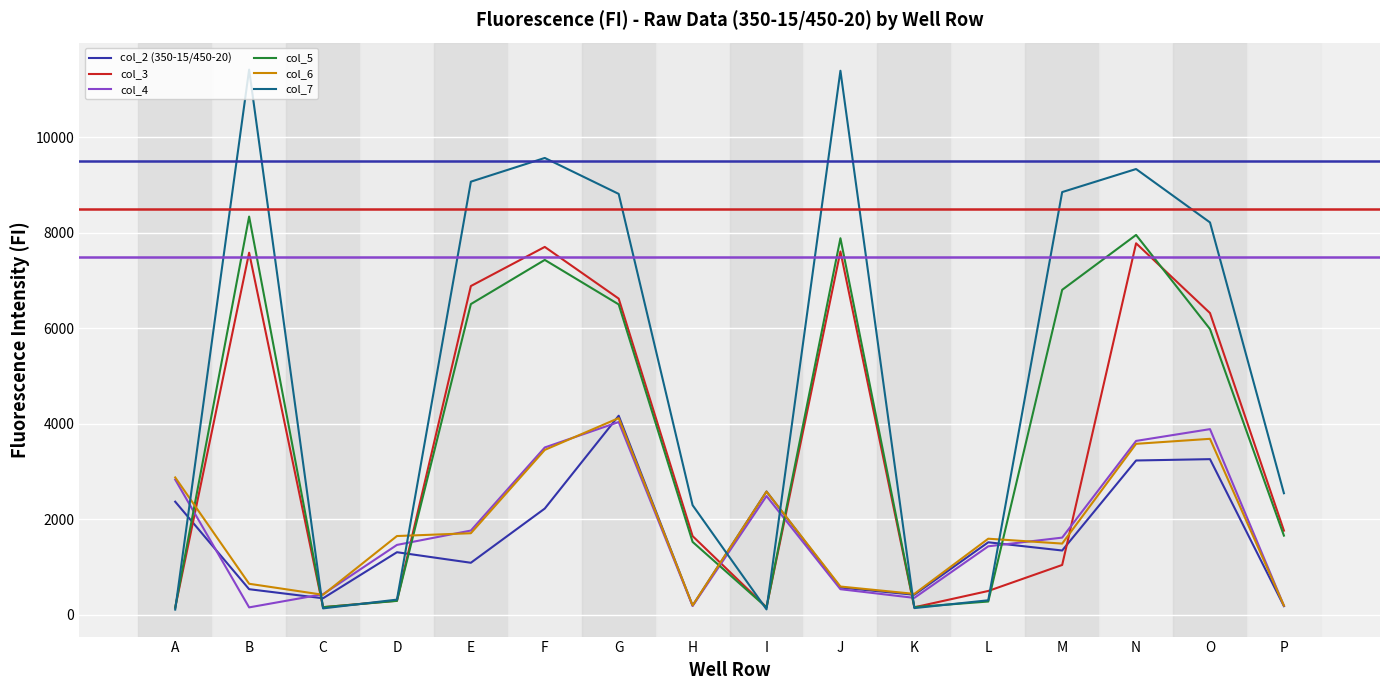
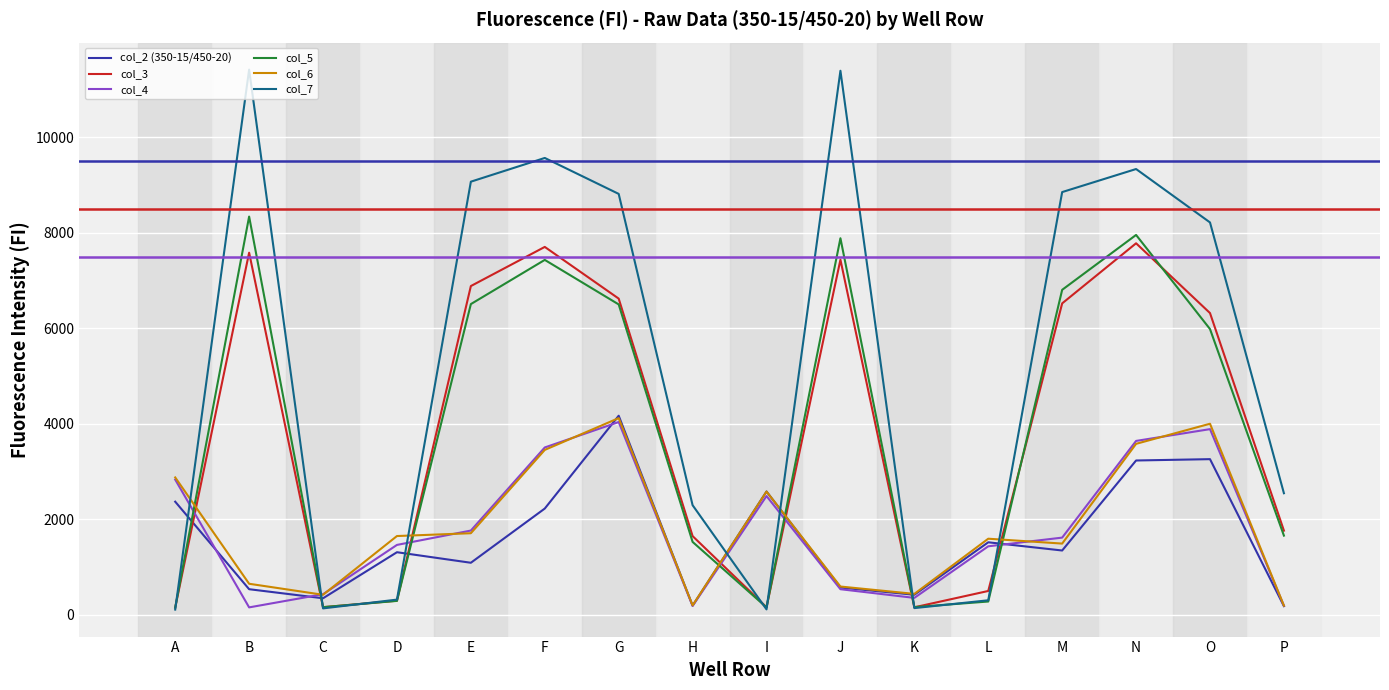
  {
    "col_2 (350-15/450-20)": {
      "A": 2400,
      "B": 500,
      "C": 300,
      "D": 1300,
      "E": 1100,
      "F": 2200,
      "L": 1500,
      "M": 1300,
      "N": 3200,
      "O": 3300
    },
    "col_3": {
      "B": 7600,
      "E": 6900,
      "F": 7700,
      "G": 6600,
      "H": 1600,
-     "J": 7600,
+     "J": 7400,
      "L": 500,
-     "M": 1000,
+     "M": 6500,
      "N": 7800,
      "O": 6300,
      "P": 1800
    },
    "col_4": {
      "B": 200,
      "D": 1500,
      "E": 1800,
      "G": 4000,
      "I": 2500,
      "K": 400,
      "L": 1400,
      "M": 1600,
      "N": 3600,
      "O": 3900
    },
    "col_5": {
      "B": 8300,
      "E": 6500,
      "F": 7400,
      "G": 6500,
      "H": 1500,
      "J": 7900,
      "M": 6800,
      "N": 8000,
      "O": 6000,
      "P": 1700
    },
    "col_6": {
      "B": 600,
      "D": 1600,
      "E": 1700,
      "L": 1600,
      "M": 1500,
      "N": 3600,
-     "O": 3700
+     "O": 4000
    },
    "col_7": {
      "E": 9100,
      "F": 9600,
      "G": 8800,
      "H": 2300,
      "J": 11400,
      "M": 8900,
      "N": 9300,
      "O": 8200,
      "P": 2500
    }
  }
